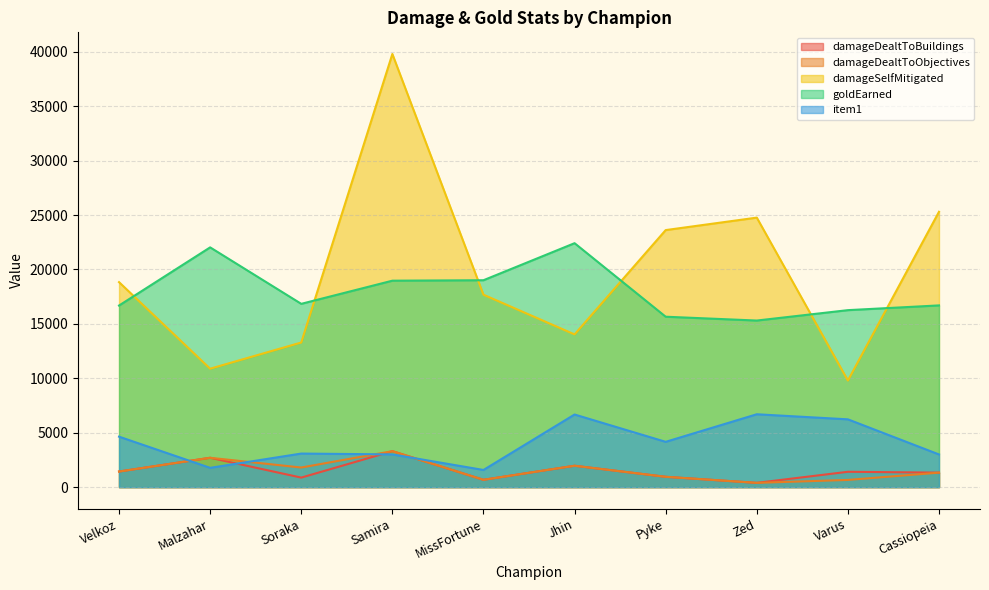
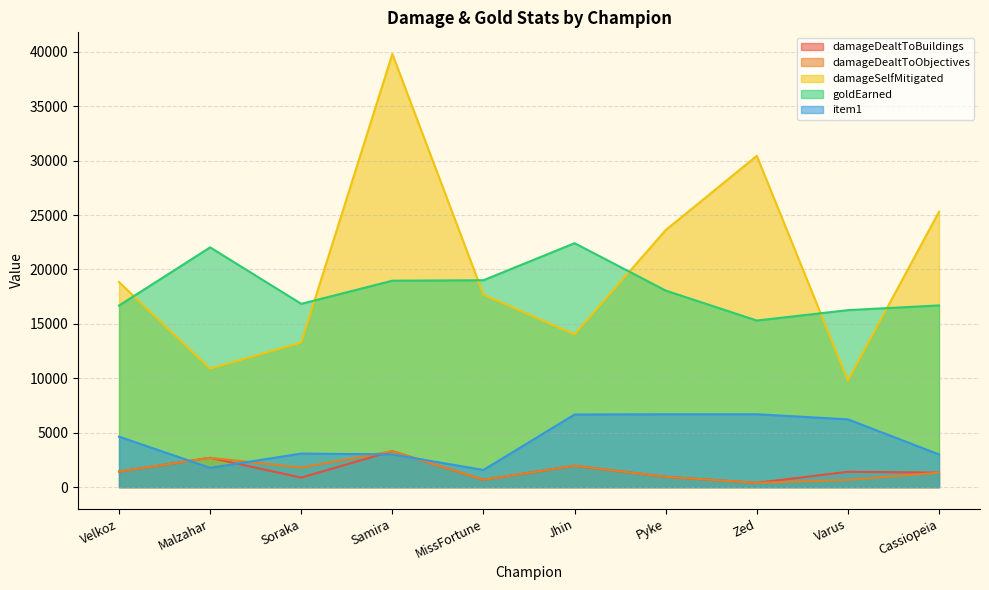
  {
    "damageSelfMitigated": {
      "Velkoz": 18800,
      "Malzahar": 10900,
      "Soraka": 13300,
      "Samira": 39800,
      "MissFortune": 17700,
      "Jhin": 14000,
      "Pyke": 23600,
-     "Zed": 24800,
+     "Zed": 30400,
      "Varus": 9800,
      "Cassiopeia": 25300
    },
    "goldEarned": {
      "Velkoz": 16700,
      "Malzahar": 22000,
      "Soraka": 16800,
      "Samira": 19000,
      "MissFortune": 19000,
      "Jhin": 22400,
-     "Pyke": 15700,
+     "Pyke": 18100,
      "Zed": 15300,
      "Varus": 16300,
      "Cassiopeia": 16700
    },
    "item1": {
      "Velkoz": 4600,
      "Malzahar": 1800,
      "Soraka": 3100,
      "Samira": 3000,
      "MissFortune": 1600,
      "Jhin": 6700,
-     "Pyke": 4200,
+     "Pyke": 6700,
      "Zed": 6700,
      "Varus": 6200,
      "Cassiopeia": 3000
    }
  }
